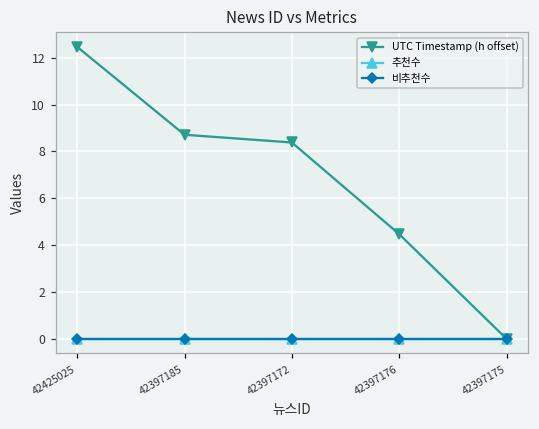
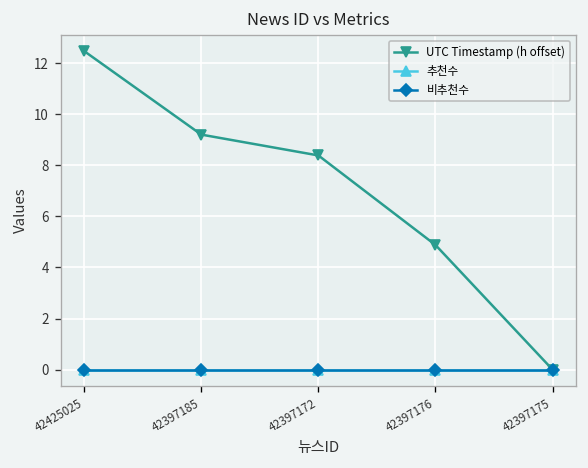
  {
    "UTC Timestamp (h offset)": {
      "42425025": 12.5,
-     "42397185": 8.7,
+     "42397185": 9.2,
      "42397172": 8.4,
-     "42397176": 4.5
+     "42397176": 4.9
    },
    "비추천수": {
      "42425025": 0.0,
      "42397185": 0.0,
      "42397172": 0.0,
      "42397176": 0.0
    }
  }
